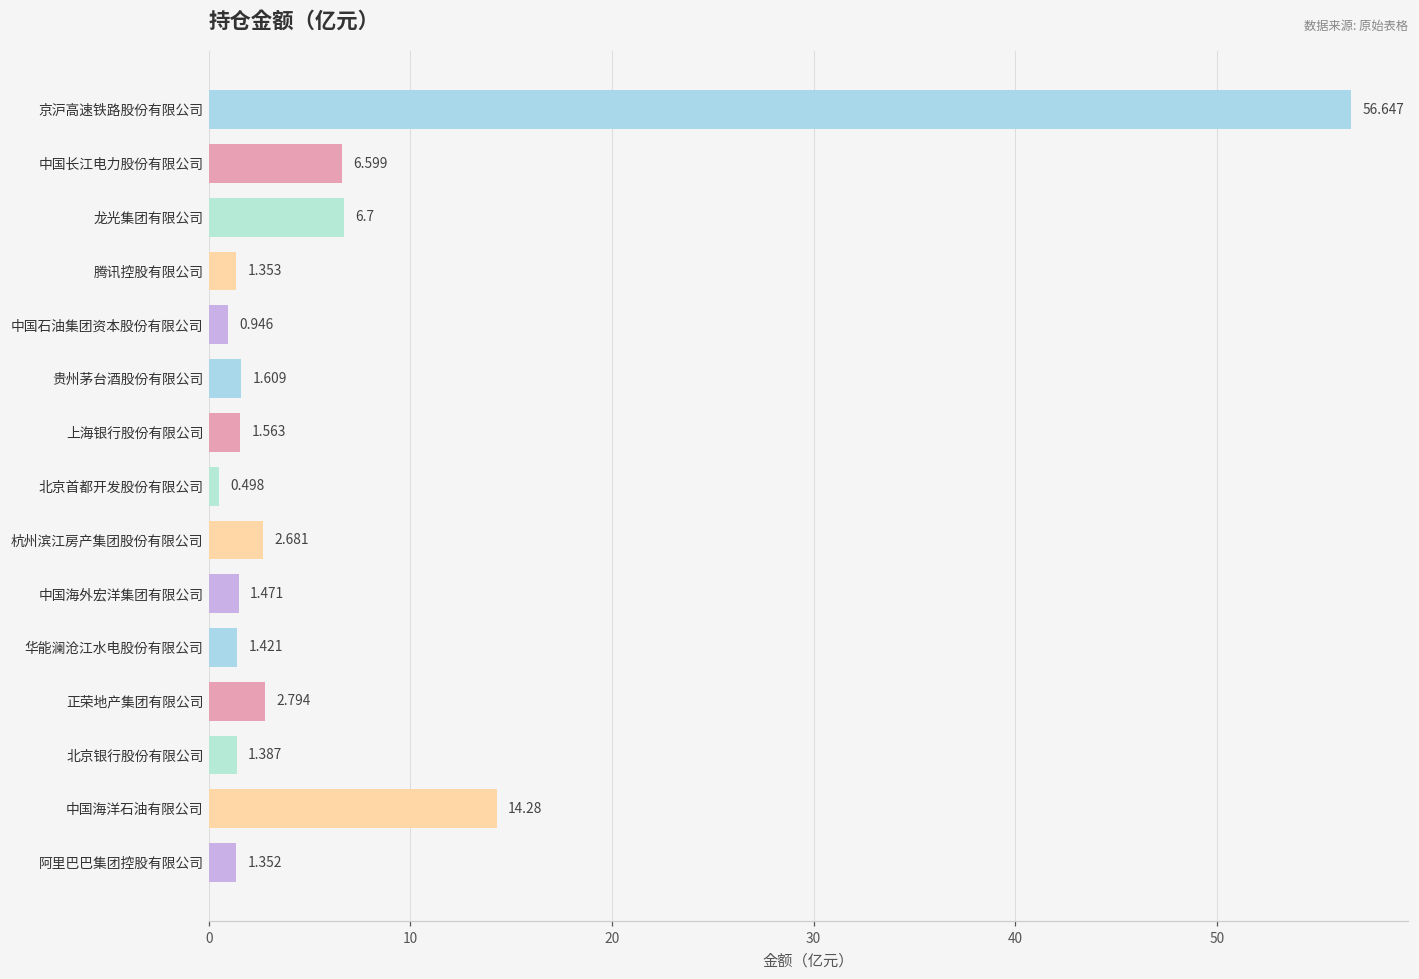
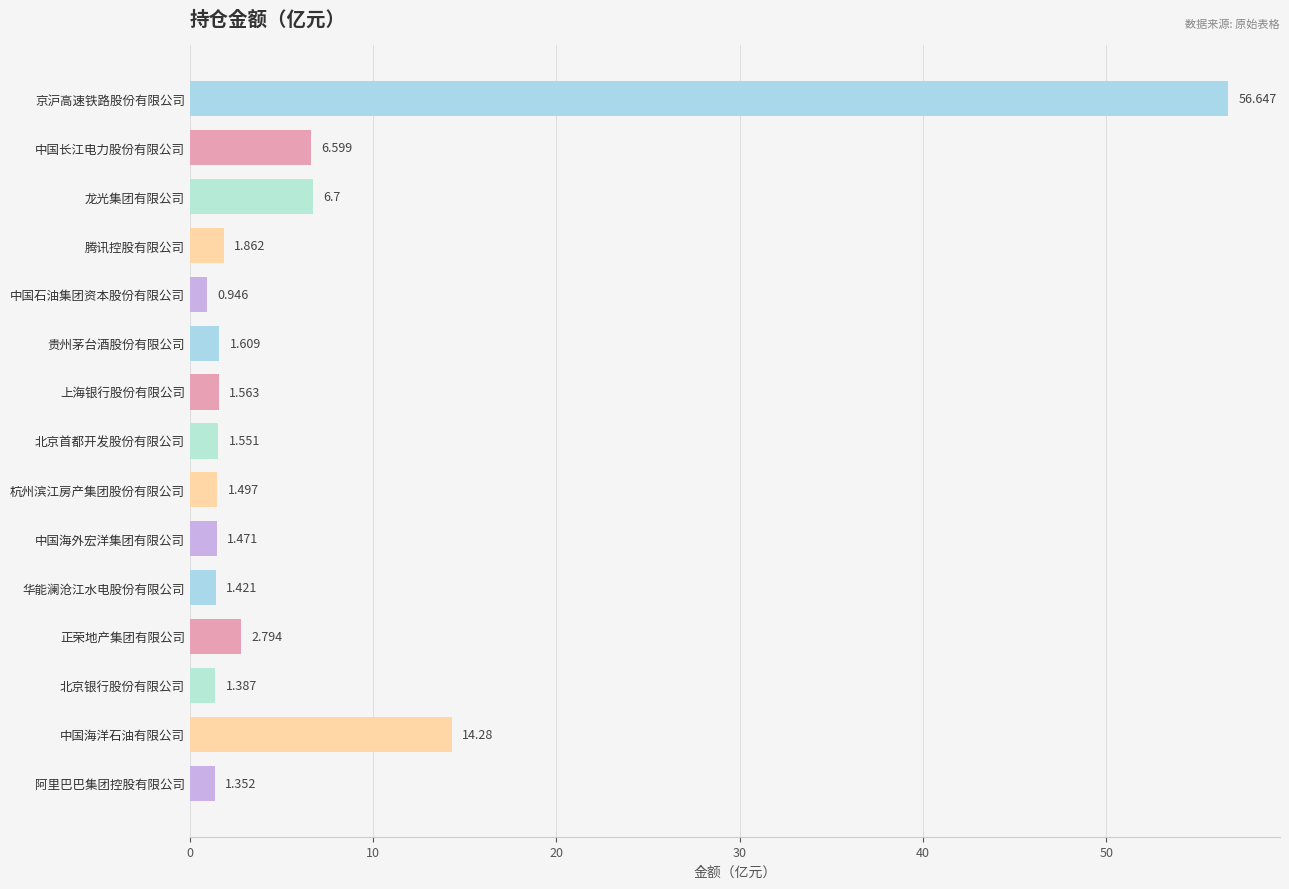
  {
    "京沪高速铁路股份有限公司": 56.647,
    "中国长江电力股份有限公司": 6.599,
    "龙光集团有限公司": 6.7,
-   "腾讯控股有限公司": 1.353,
+   "腾讯控股有限公司": 1.862,
    "中国石油集团资本股份有限公司": 0.946,
    "贵州茅台酒股份有限公司": 1.609,
    "上海银行股份有限公司": 1.563,
-   "北京首都开发股份有限公司": 0.498,
-   "杭州滨江房产集团股份有限公司": 2.681,
+   "北京首都开发股份有限公司": 1.551,
+   "杭州滨江房产集团股份有限公司": 1.497,
    "中国海外宏洋集团有限公司": 1.471,
    "华能澜沧江水电股份有限公司": 1.421,
    "正荣地产集团有限公司": 2.794,
    "北京银行股份有限公司": 1.387,
    "中国海洋石油有限公司": 14.28,
    "阿里巴巴集团控股有限公司": 1.352
  }
